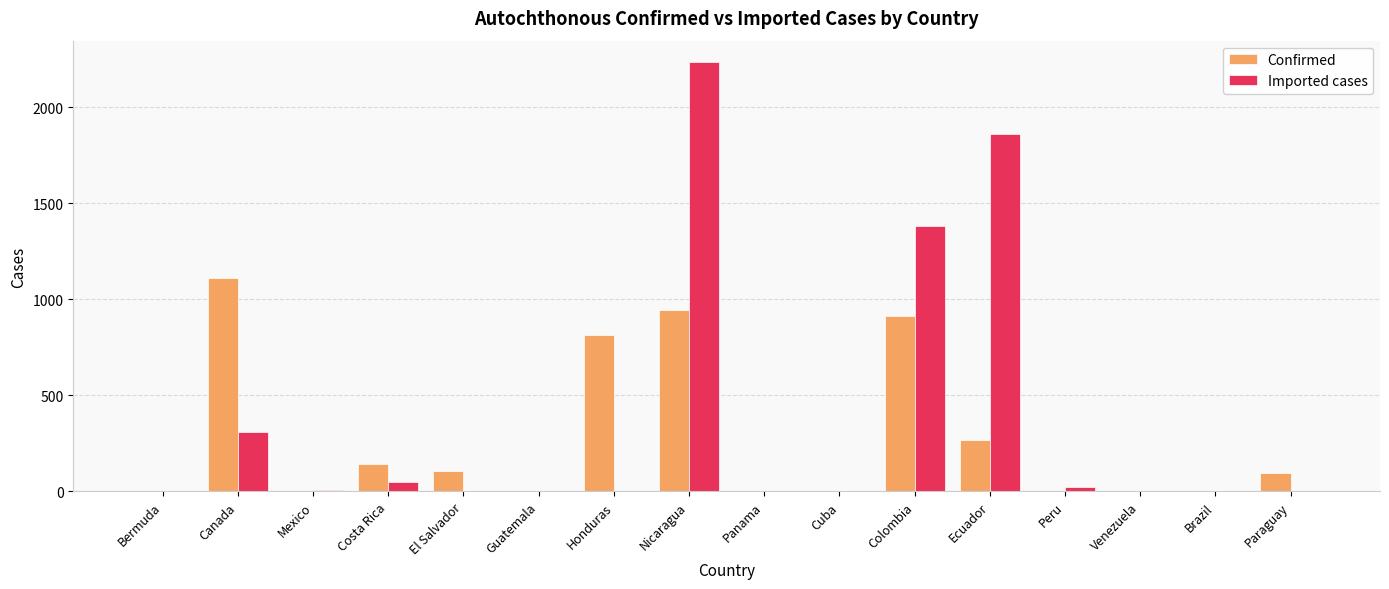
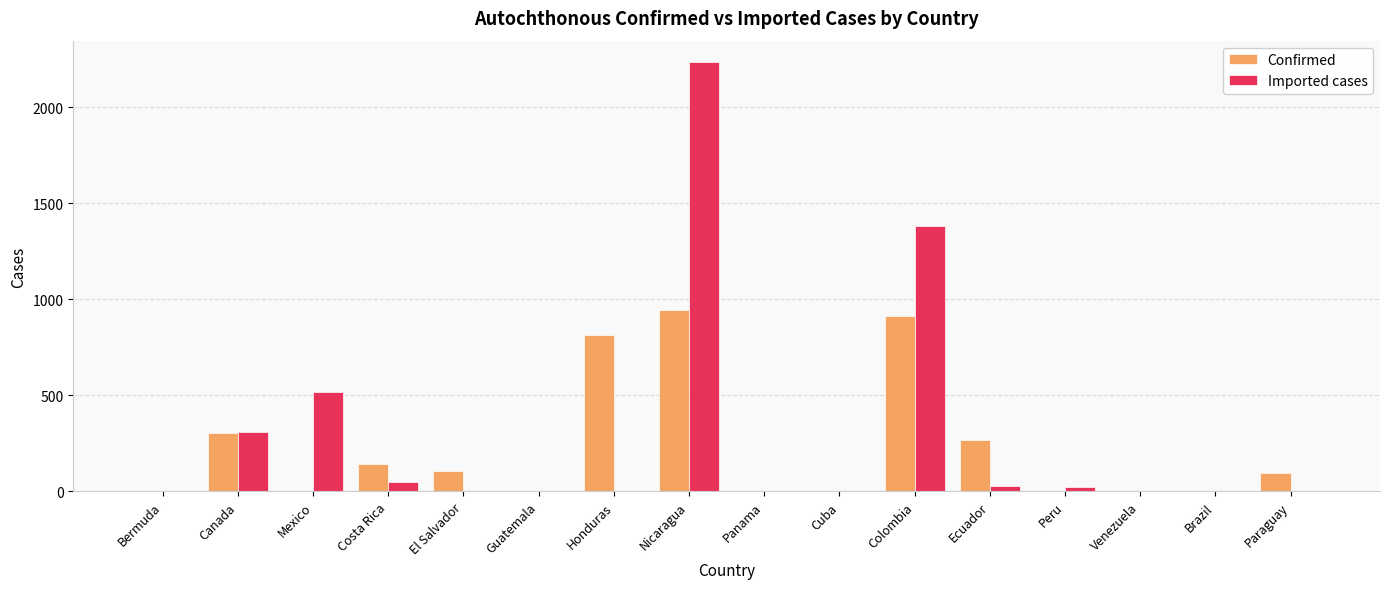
  {
    "Confirmed": {
      "Bermuda": 0,
-     "Canada": 1110,
+     "Canada": 300,
      "Mexico": 0,
      "Costa Rica": 140,
      "El Salvador": 110,
      "Guatemala": 0,
      "Honduras": 820,
      "Nicaragua": 950,
      "Panama": 0,
      "Cuba": 0,
      "Colombia": 910,
      "Ecuador": 270,
      "Peru": 0,
      "Venezuela": 0,
      "Paraguay": 100
    },
    "Imported cases": {
      "Bermuda": 0,
      "Canada": 310,
-     "Mexico": 10,
+     "Mexico": 520,
      "Costa Rica": 50,
      "El Salvador": 0,
      "Guatemala": 0,
      "Nicaragua": 2240,
      "Panama": 0,
      "Cuba": 0,
      "Colombia": 1380,
-     "Ecuador": 1860,
+     "Ecuador": 30,
      "Peru": 20,
      "Venezuela": 0,
      "Paraguay": 0
    }
  }
